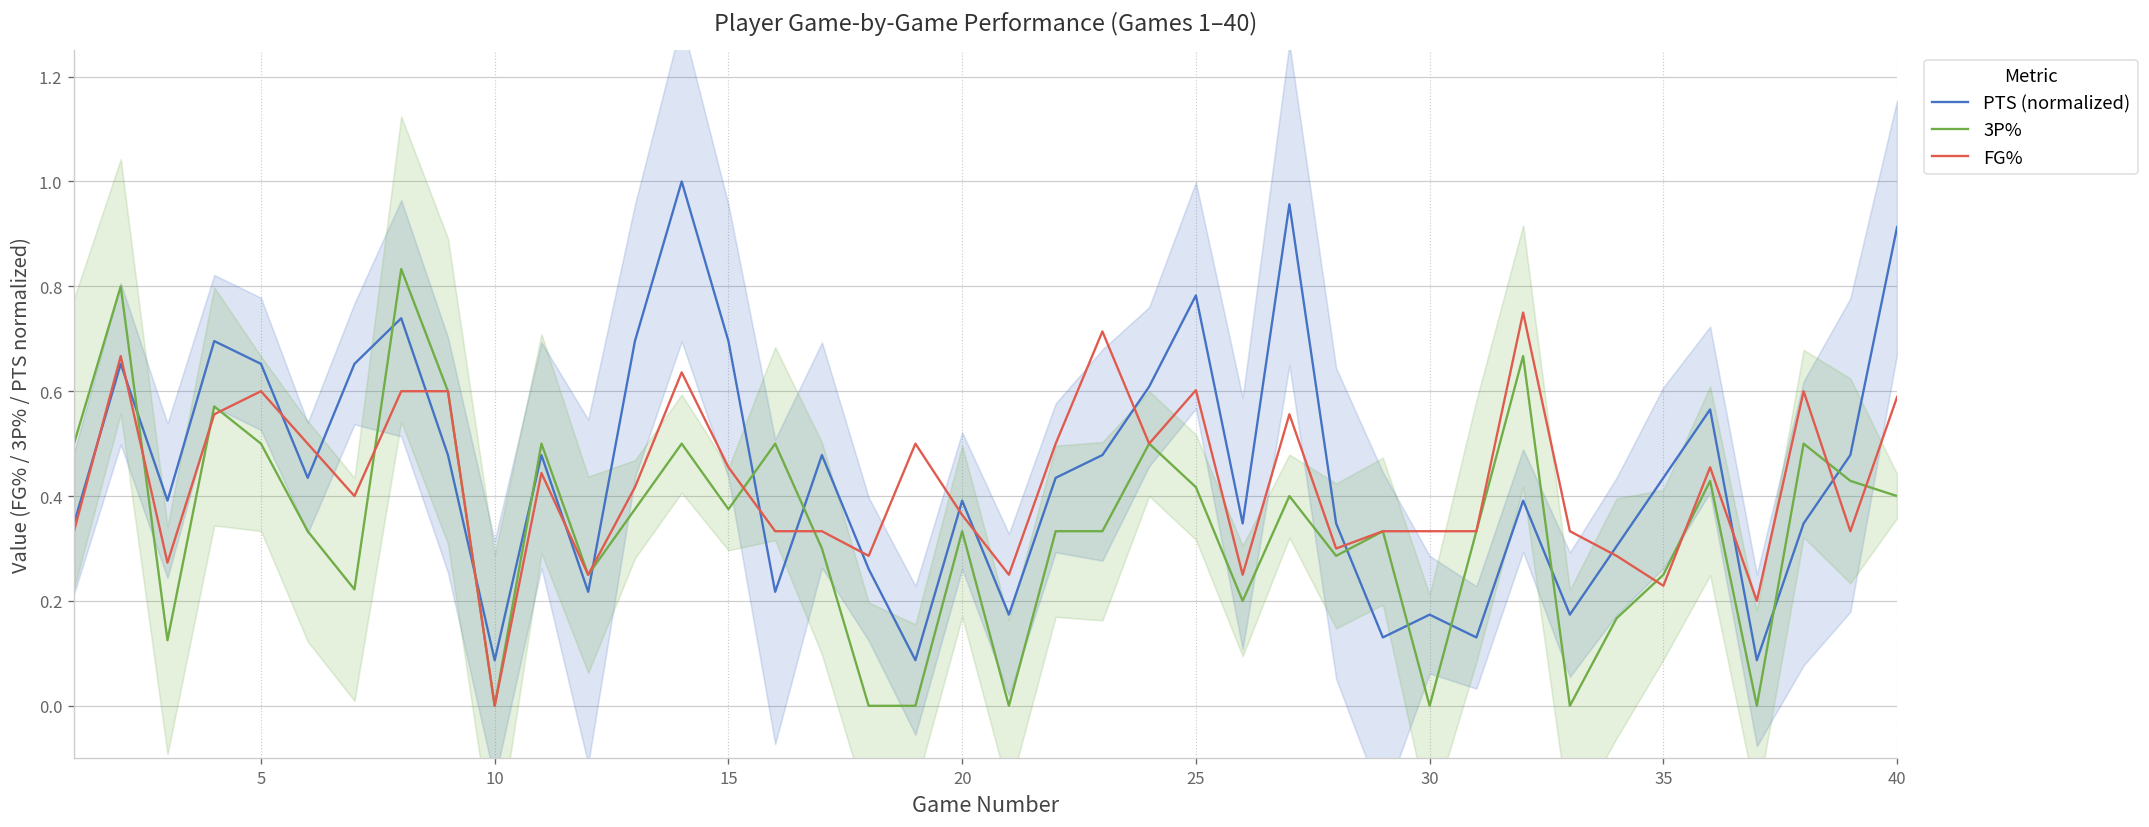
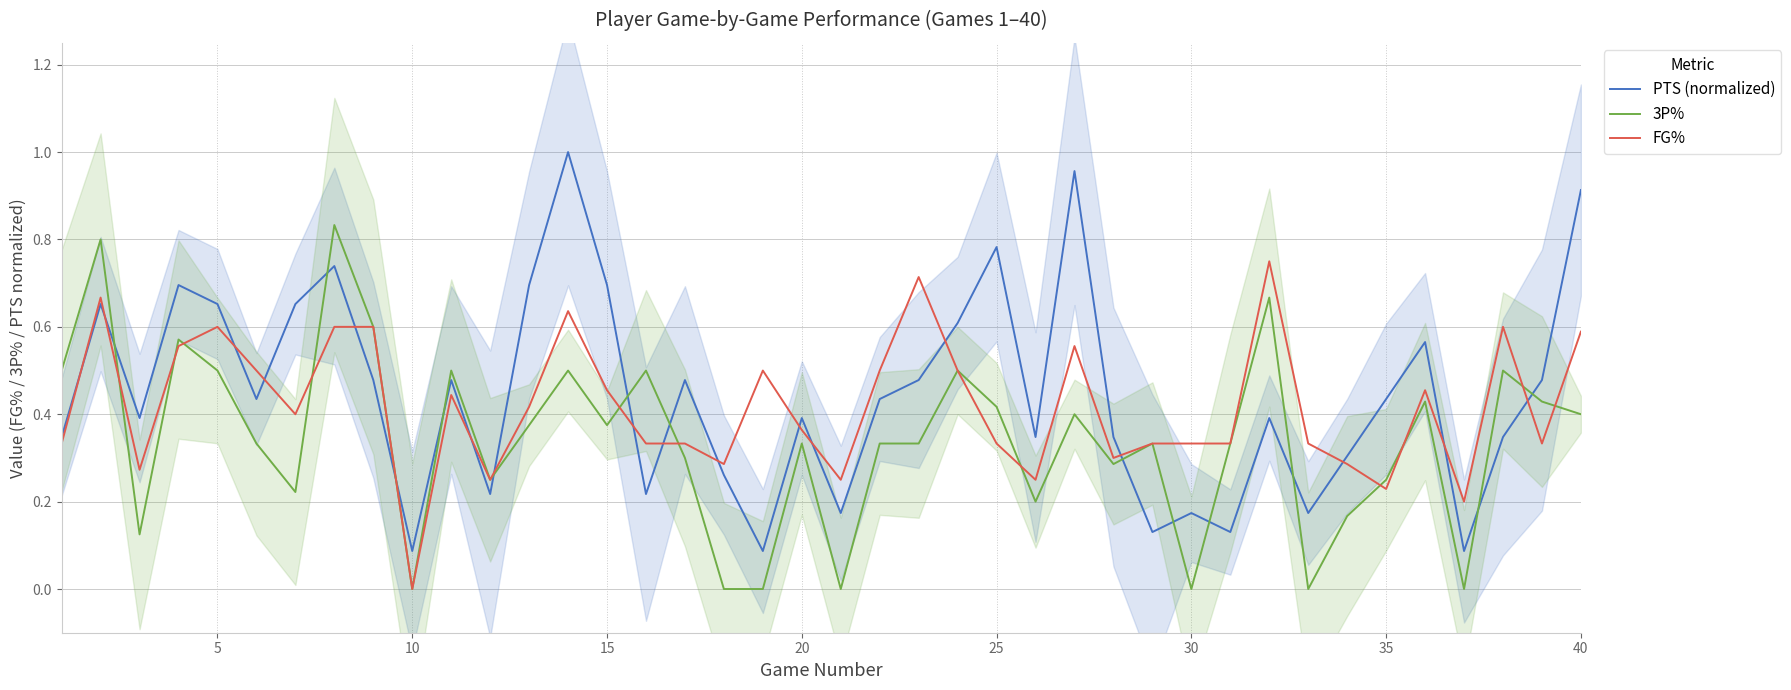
  {
    "FG%": {
      "5": 0.60,
      "20": 0.36,
-     "25": 0.60,
+     "25": 0.33,
      "30": 0.33,
      "35": 0.23,
      "40": 0.59
    }
  }
